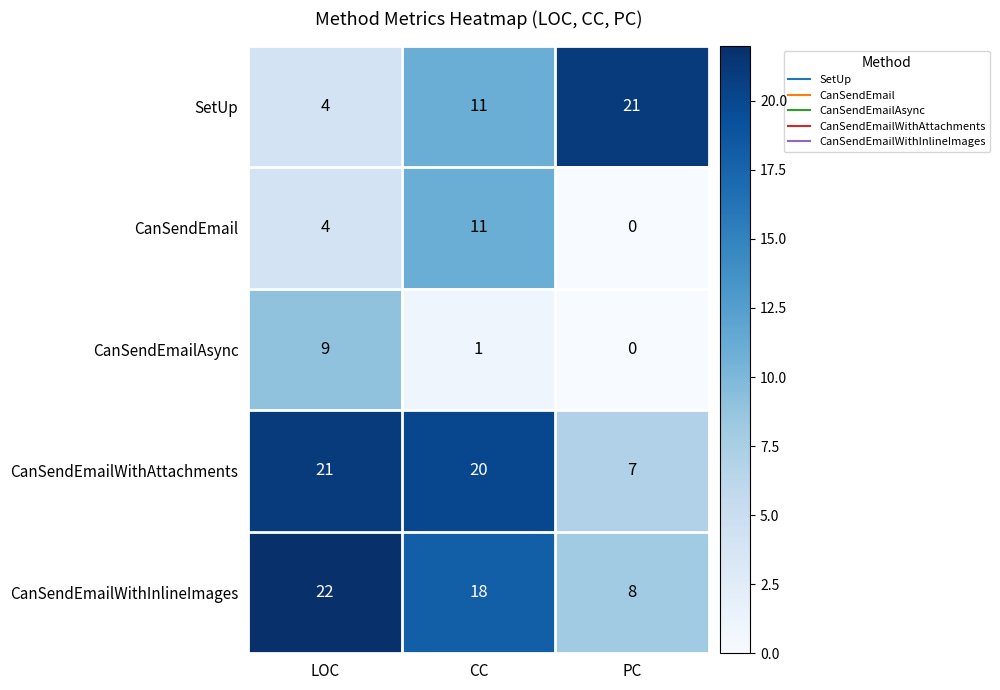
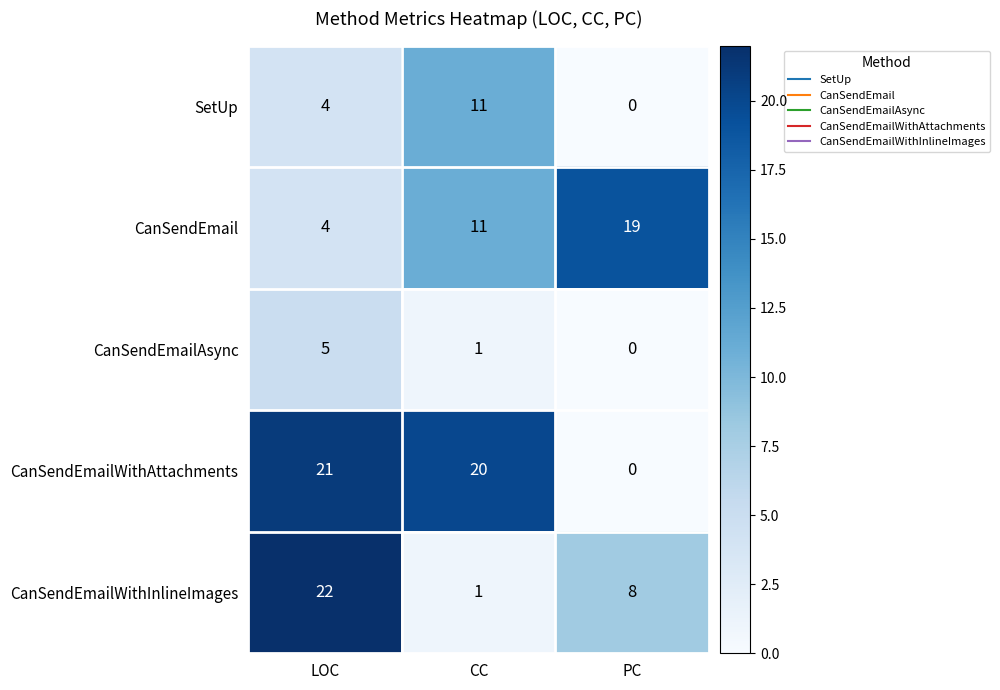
  {
    "SetUp": {
      "LOC": 4,
      "CC": 11,
-     "PC": 21
+     "PC": 0
    },
    "CanSendEmail": {
      "LOC": 4,
      "CC": 11,
-     "PC": 0
+     "PC": 19
    },
    "CanSendEmailAsync": {
-     "LOC": 9,
+     "LOC": 5,
      "CC": 1,
      "PC": 0
    },
    "CanSendEmailWithAttachments": {
      "LOC": 21,
      "CC": 20,
-     "PC": 7
+     "PC": 0
    },
    "CanSendEmailWithInlineImages": {
      "LOC": 22,
-     "CC": 18,
+     "CC": 1,
      "PC": 8
    }
  }
